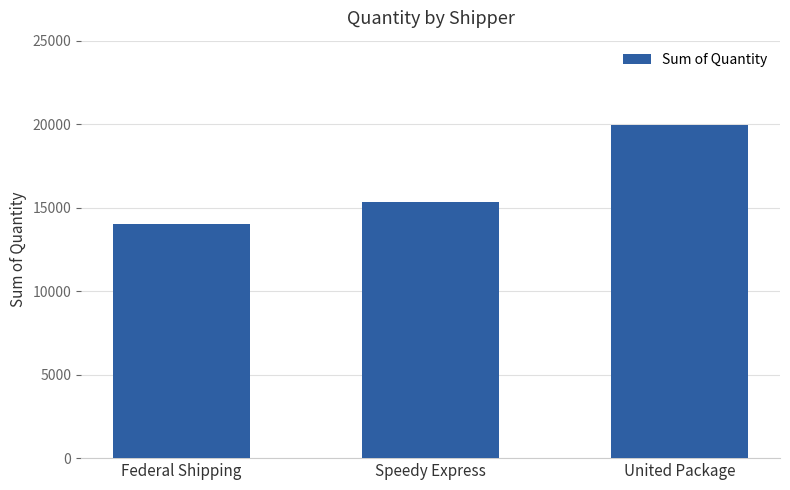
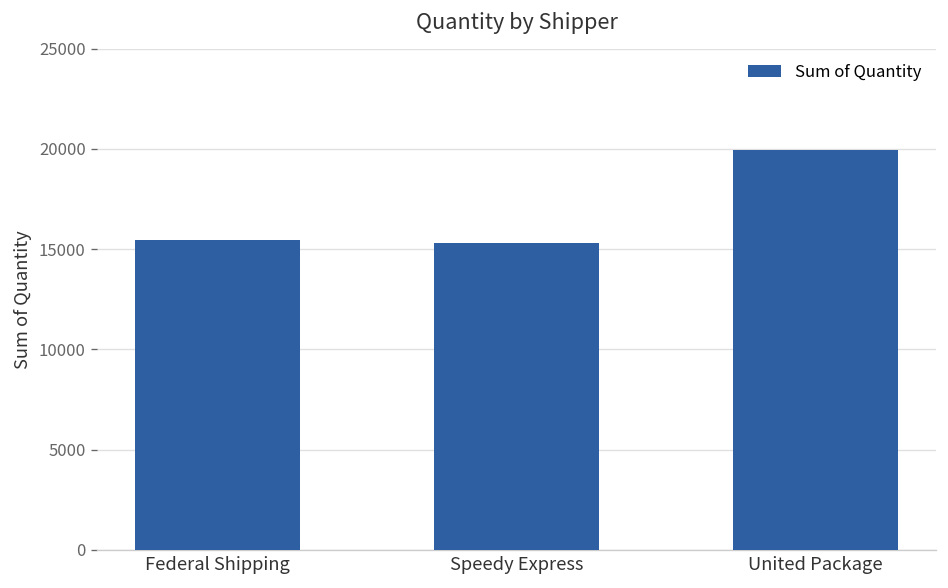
  {
-   "Federal Shipping": 14000,
+   "Federal Shipping": 15500,
    "Speedy Express": 15300,
    "United Package": 19900
  }
